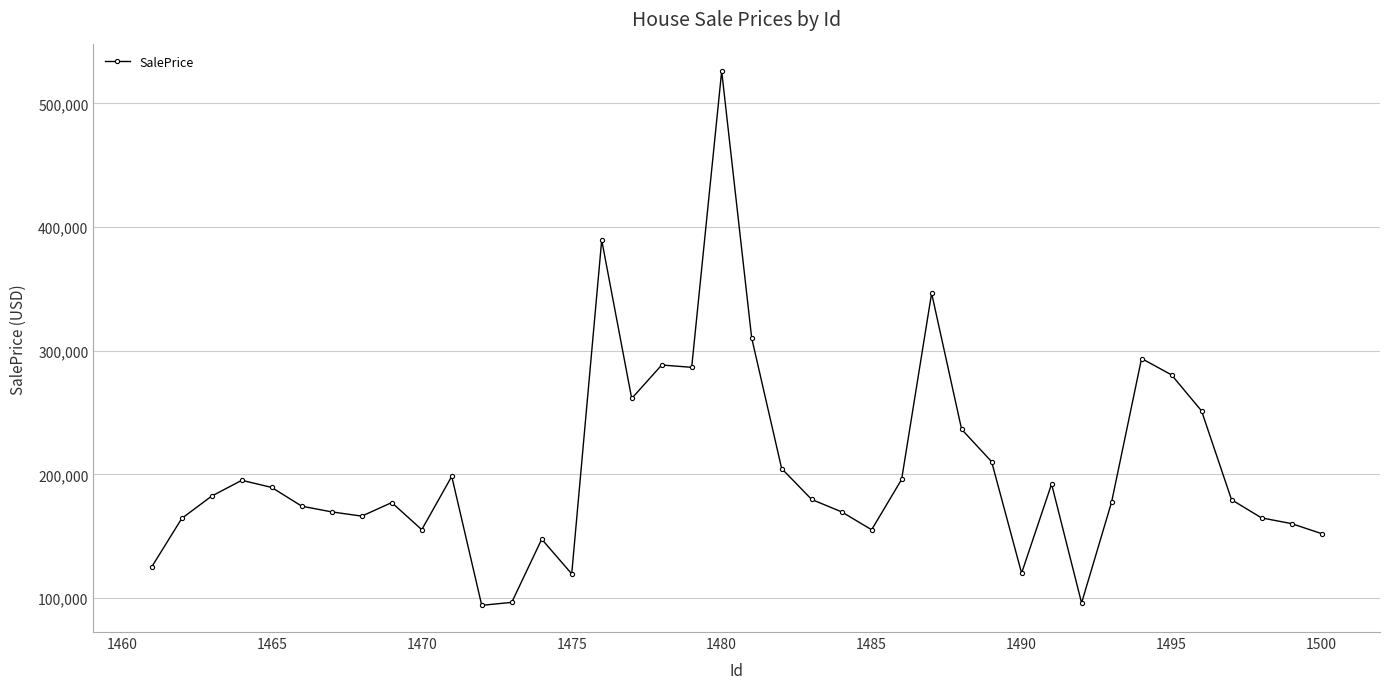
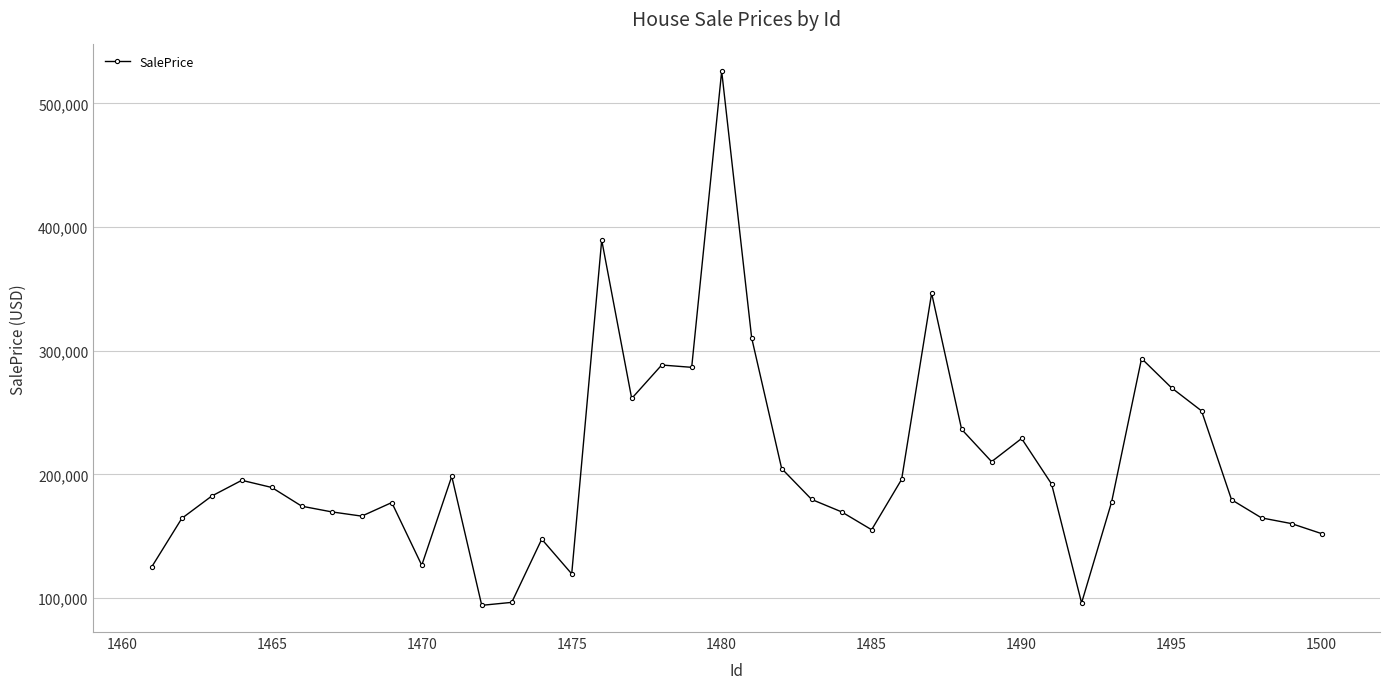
  {
    "1465": "189,000",
-   "1470": "155,000",
+   "1470": "127,000",
    "1475": "120,000",
    "1480": "526,000",
    "1485": "155,000",
-   "1490": "120,000",
-   "1495": "280,000",
+   "1490": "229,000",
+   "1495": "270,000",
    "1500": "152,000"
  }
